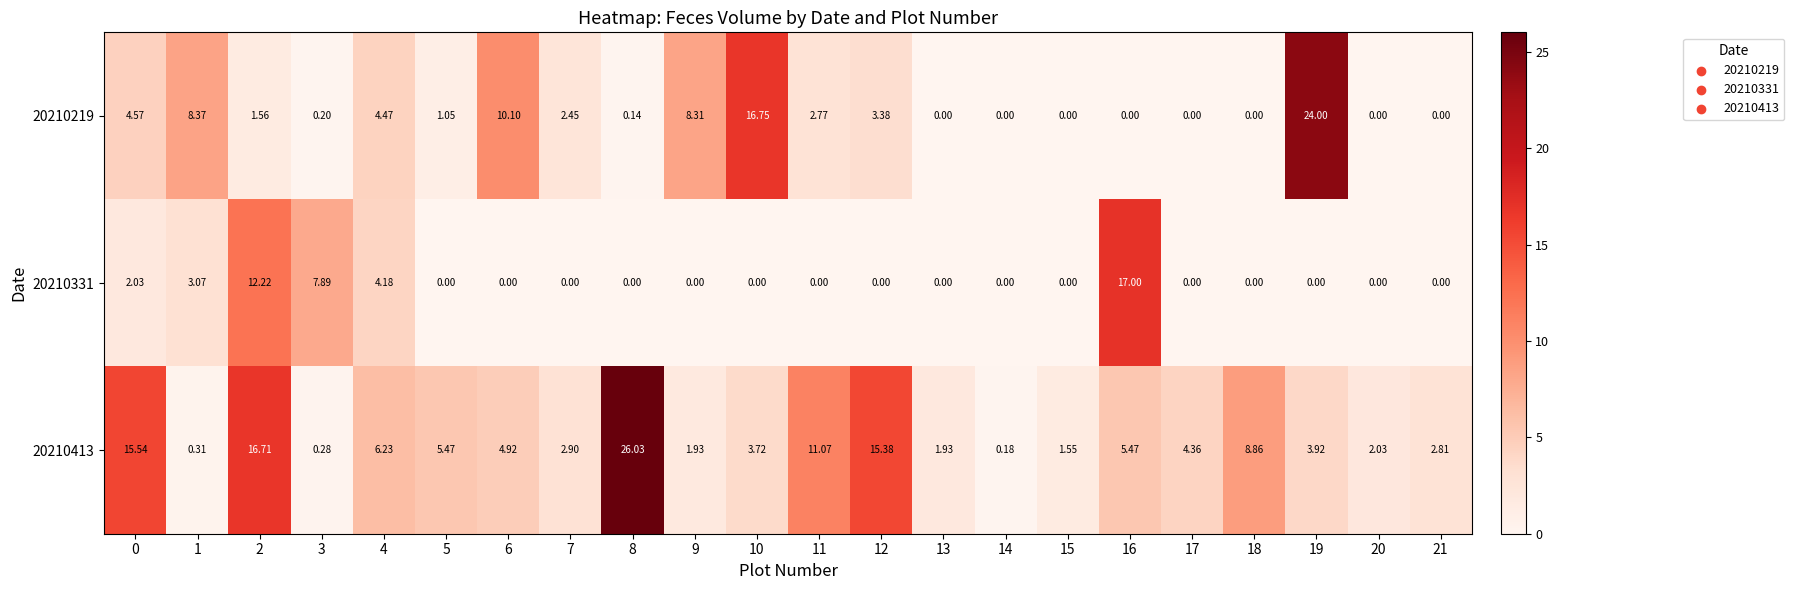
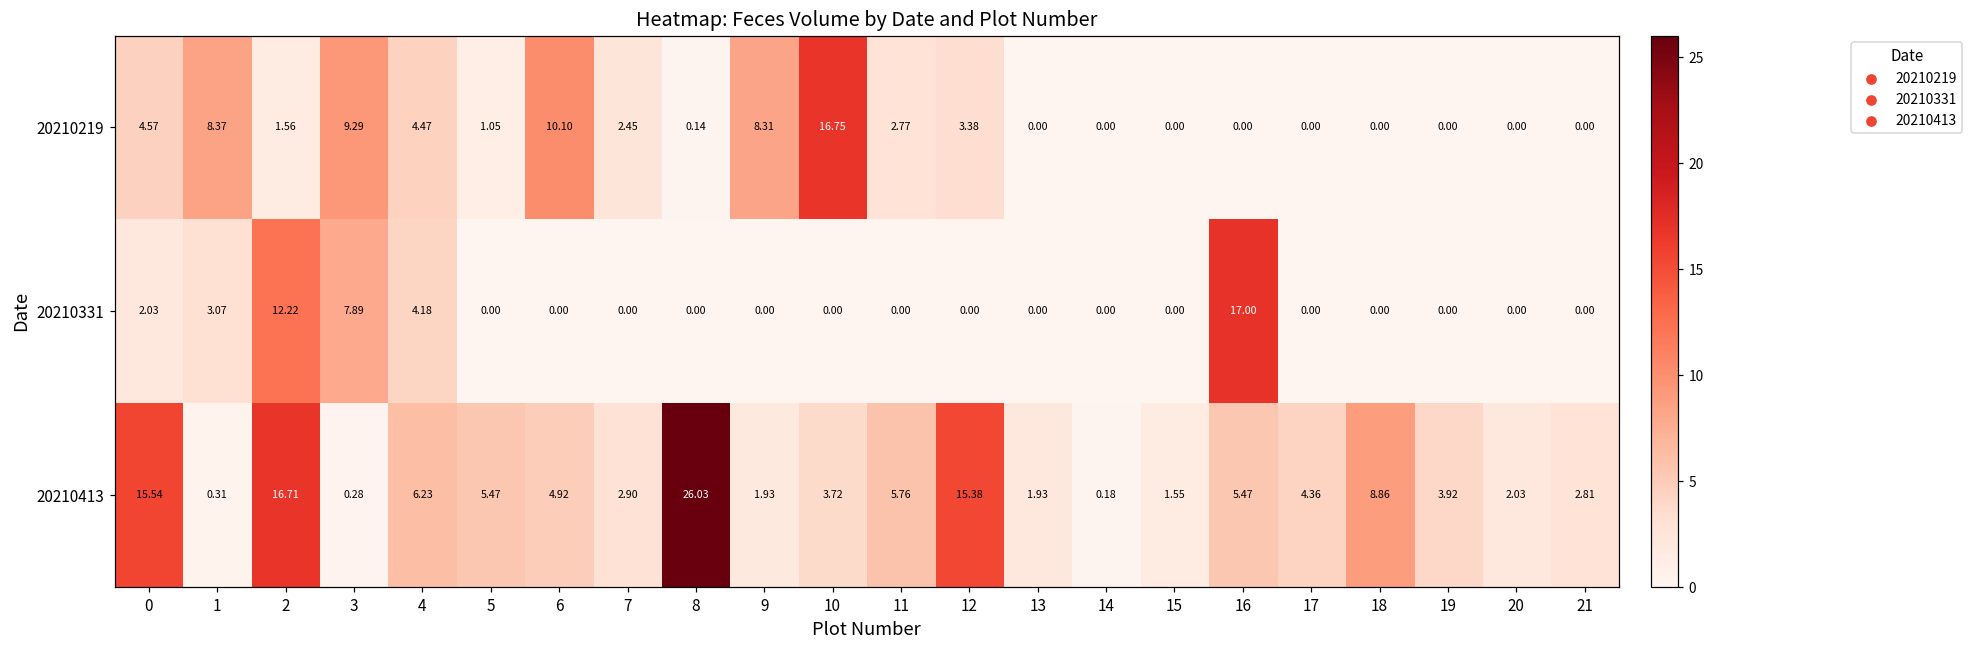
  {
    "20210219": {
      "0": 4.57,
      "1": 8.37,
      "2": 1.56,
-     "3": 0.20,
+     "3": 9.29,
      "4": 4.47,
      "5": 1.05,
      "6": 10.10,
      "7": 2.45,
      "8": 0.14,
      "9": 8.31,
      "10": 16.75,
      "11": 2.77,
      "12": 3.38,
      "13": 0.00,
      "14": 0.00,
      "15": 0.00,
      "16": 0.00,
      "17": 0.00,
      "18": 0.00,
-     "19": 24.00,
+     "19": 0.00,
      "20": 0.00,
      "21": 0.00
    },
    "20210331": {
      "0": 2.03,
      "1": 3.07,
      "2": 12.22,
      "3": 7.89,
      "4": 4.18,
      "5": 0.00,
      "6": 0.00,
      "7": 0.00,
      "8": 0.00,
      "9": 0.00,
      "10": 0.00,
      "11": 0.00,
      "12": 0.00,
      "13": 0.00,
      "14": 0.00,
      "15": 0.00,
      "16": 17.00,
      "17": 0.00,
      "18": 0.00,
      "19": 0.00,
      "20": 0.00,
      "21": 0.00
    },
    "20210413": {
      "0": 15.54,
      "1": 0.31,
      "2": 16.71,
      "3": 0.28,
      "4": 6.23,
      "5": 5.47,
      "6": 4.92,
      "7": 2.90,
      "8": 26.03,
      "9": 1.93,
      "10": 3.72,
-     "11": 11.07,
+     "11": 5.76,
      "12": 15.38,
      "13": 1.93,
      "14": 0.18,
      "15": 1.55,
      "16": 5.47,
      "17": 4.36,
      "18": 8.86,
      "19": 3.92,
      "20": 2.03,
      "21": 2.81
    }
  }
